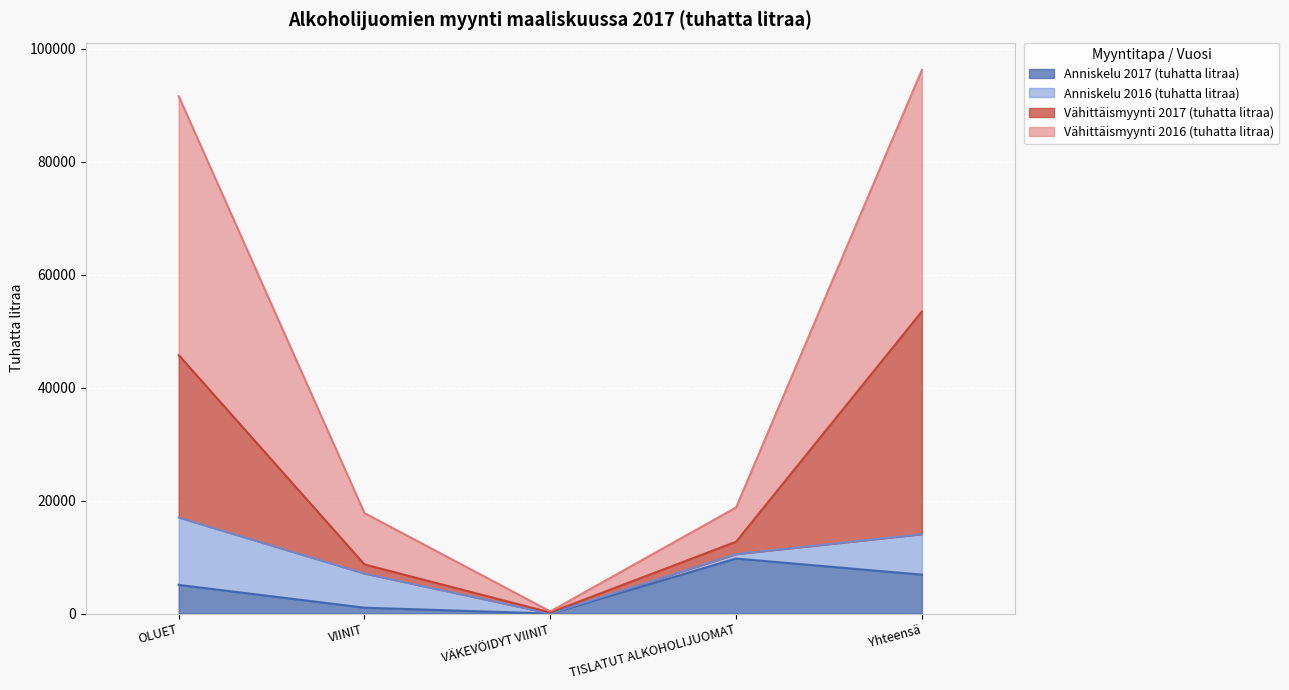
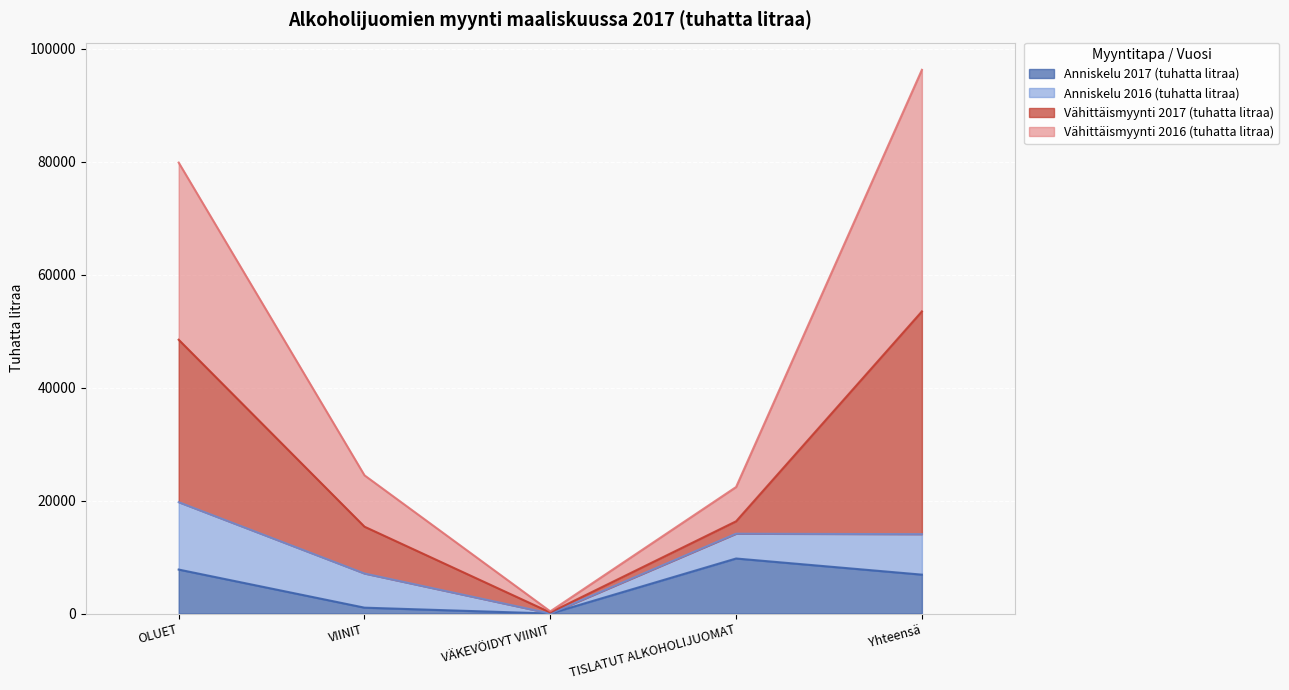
  {
    "Anniskelu 2017 (tuhatta litraa)": {
-     "OLUET": 5000,
+     "OLUET": 8000,
      "VIINIT": 1000,
      "TISLATUT ALKOHOLIJUOMAT": 10000,
      "Yhteensä": 7000
    },
    "Anniskelu 2016 (tuhatta litraa)": {
      "OLUET": 12000,
      "VIINIT": 6000,
-     "TISLATUT ALKOHOLIJUOMAT": 1000,
+     "TISLATUT ALKOHOLIJUOMAT": 4000,
      "Yhteensä": 7000
    },
    "Vähittäismyynti 2017 (tuhatta litraa)": {
      "OLUET": 29000,
-     "VIINIT": 2000,
+     "VIINIT": 8000,
      "TISLATUT ALKOHOLIJUOMAT": 2000,
      "Yhteensä": 39000
    },
    "Vähittäismyynti 2016 (tuhatta litraa)": {
-     "OLUET": 46000,
+     "OLUET": 31000,
      "VIINIT": 9000,
      "TISLATUT ALKOHOLIJUOMAT": 6000,
      "Yhteensä": 43000
    }
  }
